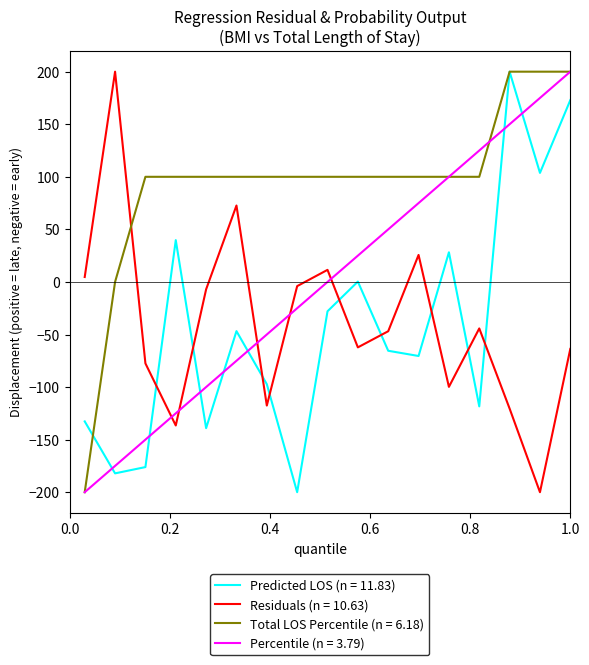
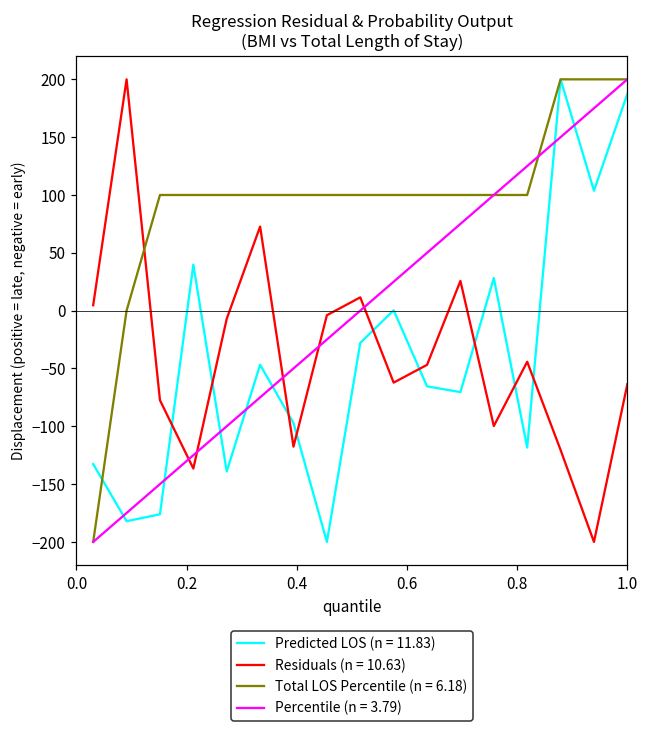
  {
    "Predicted LOS (n = 11.83)": {
-     "1.0": 173
+     "1.0": 187
    },
    "Residuals (n = 10.63)": {
      "1.0": -64
    }
  }
